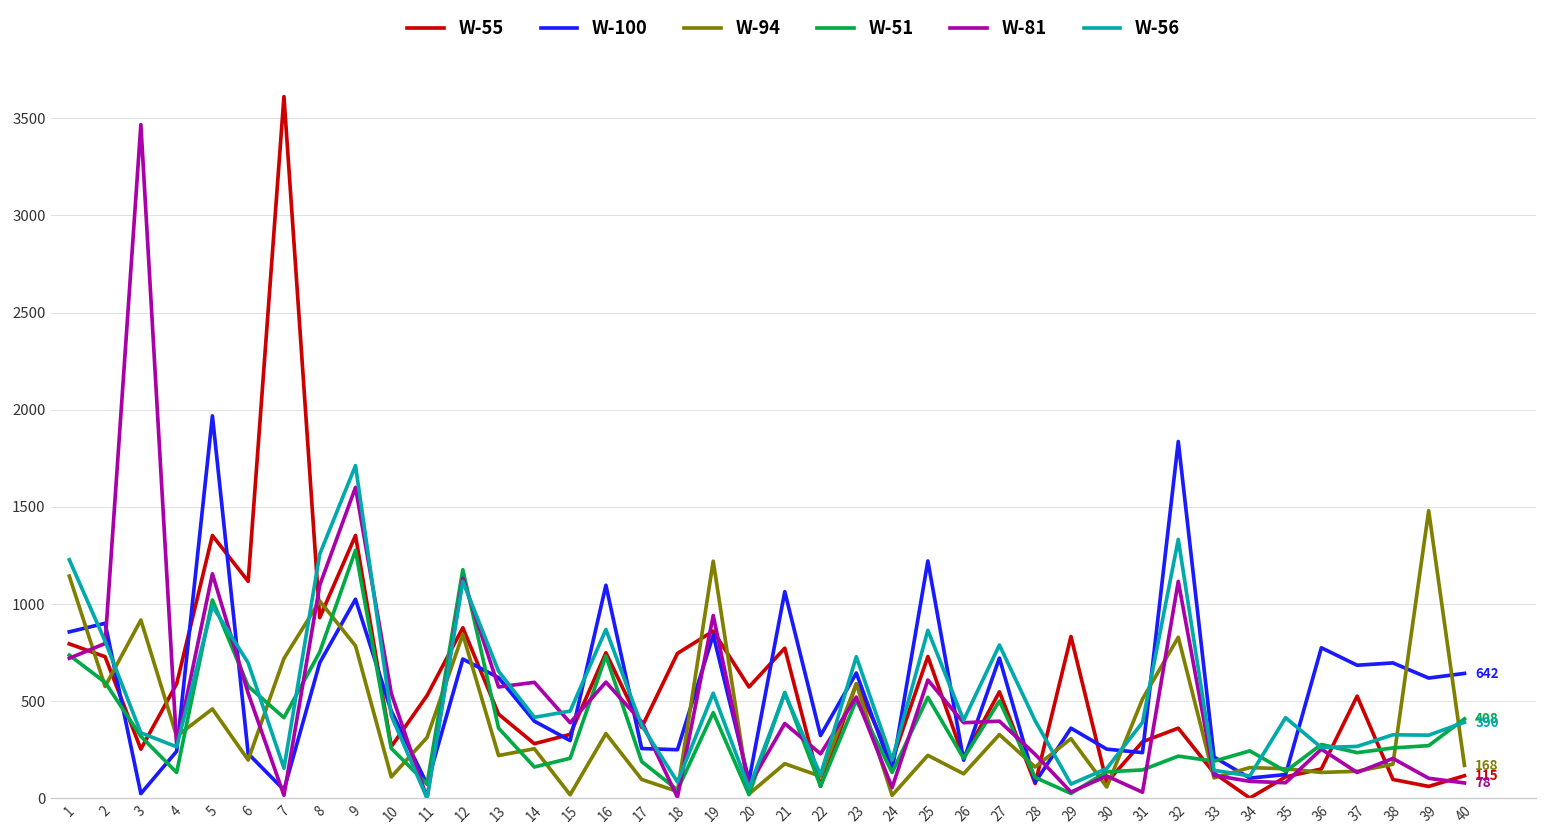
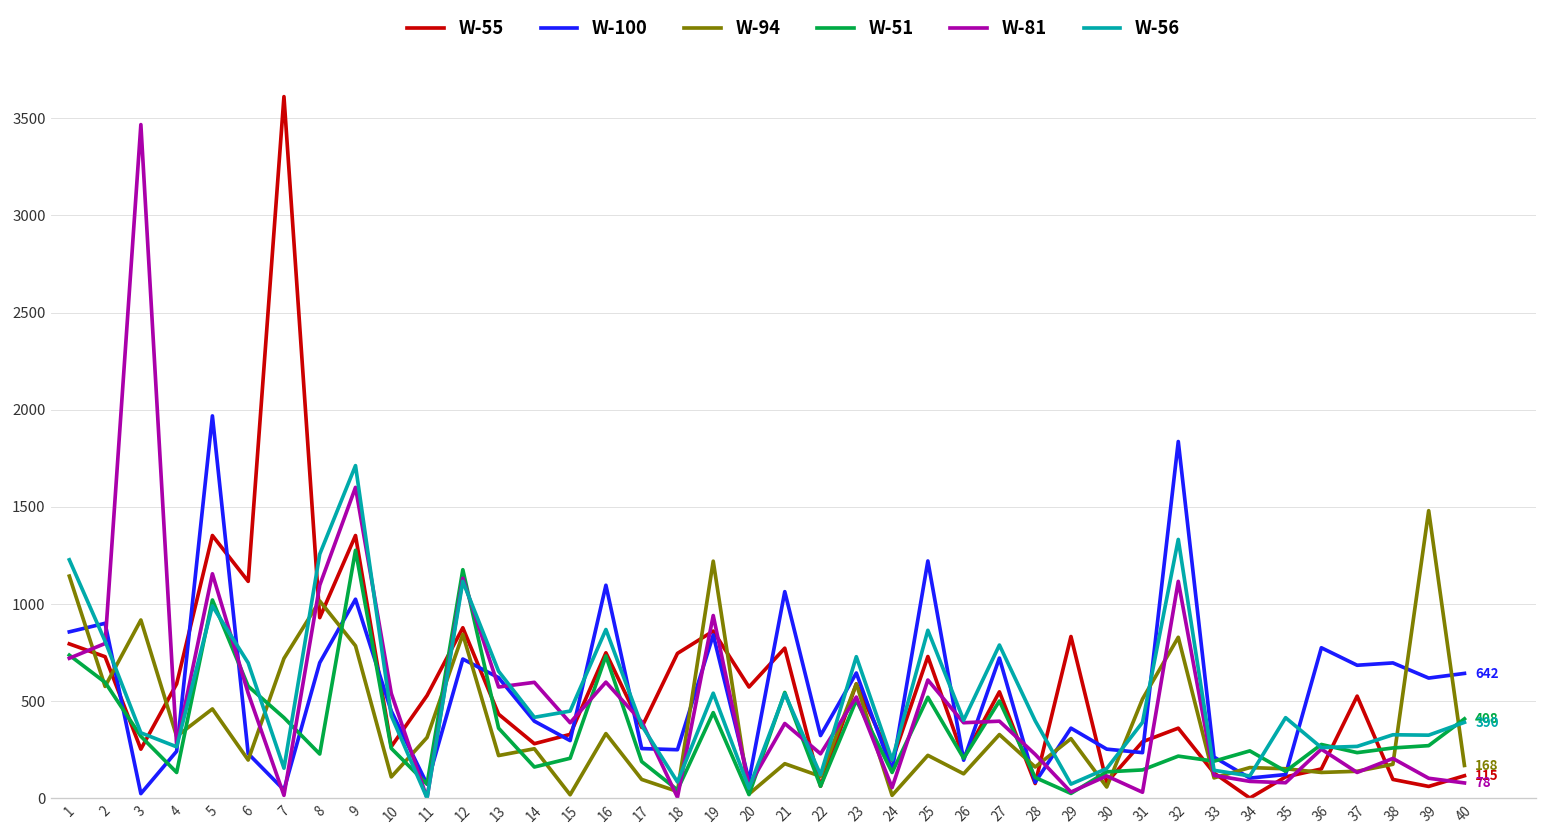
  {
    "W-55": {
      "1": 790,
      "2": 730,
      "3": 250,
      "4": 590,
      "5": 1350,
      "6": 1120,
      "7": 3610,
      "8": 930,
      "9": 1350,
      "11": 530,
      "12": 880,
      "13": 430,
      "14": 280,
      "15": 330,
      "16": 750,
      "18": 750,
      "19": 860,
      "20": 570,
      "21": 770,
      "25": 730,
      "27": 550,
      "29": 830,
      "30": 80,
      "31": 290,
      "32": 360,
      "34": 0,
      "36": 150,
      "37": 530,
      "38": 100,
      "39": 60
    },
    "W-100": {
      "40": 642
    },
    "W-94": {
      "1": 1140,
      "2": 580,
      "3": 920,
      "4": 320,
      "5": 460,
      "6": 200,
      "7": 720,
      "8": 1020,
      "9": 780,
      "10": 110,
      "11": 310,
      "12": 840,
      "13": 220,
      "14": 250,
      "15": 20,
      "16": 330,
      "17": 100,
      "19": 1220,
      "21": 180,
      "24": 10,
      "25": 220,
      "26": 130,
      "27": 330,
      "28": 160,
      "29": 310,
      "30": 60,
      "31": 510,
      "32": 830,
      "34": 160,
      "36": 130,
      "38": 170,
      "39": 1480
    },
    "W-51": {
      "1": 740,
      "2": 600,
      "3": 320,
      "4": 130,
      "5": 1020,
      "6": 580,
      "7": 410,
-     "8": 750,
+     "8": 230,
      "9": 1280,
      "12": 1180,
      "13": 360,
      "14": 160,
      "15": 210,
      "16": 730,
      "17": 190,
      "19": 440,
      "25": 520,
      "27": 500,
      "28": 110,
      "30": 140,
      "31": 150,
      "32": 220,
      "33": 190,
      "34": 240,
      "36": 280,
      "37": 230,
      "38": 260,
      "39": 270
    },
    "W-81": {
      "1": 720,
      "3": 3470,
      "5": 1160,
      "6": 540,
      "7": 10,
      "8": 1100,
      "9": 1600,
      "10": 540,
      "12": 1130,
      "13": 570,
      "14": 600,
      "15": 390,
      "16": 600,
      "17": 390,
      "18": 0,
      "19": 940,
      "21": 380,
      "22": 230,
      "24": 50,
      "25": 610,
      "27": 400,
      "28": 230,
      "30": 110,
      "31": 30,
      "32": 1120,
      "34": 90,
      "35": 80,
      "38": 200,
      "39": 100
    },
    "W-56": {
      "1": 1230,
      "3": 340,
      "5": 990,
      "6": 700,
      "7": 150,
      "8": 1260,
      "9": 1710,
      "10": 420,
      "12": 1120,
      "13": 650,
      "14": 420,
      "15": 450,
      "16": 870,
      "18": 80,
      "19": 540,
      "23": 730,
      "25": 860,
      "27": 790,
      "28": 400,
      "29": 70,
      "30": 150,
      "31": 390,
      "32": 1330,
      "35": 410,
      "37": 270,
      "38": 330,
      "39": 320
    }
  }
